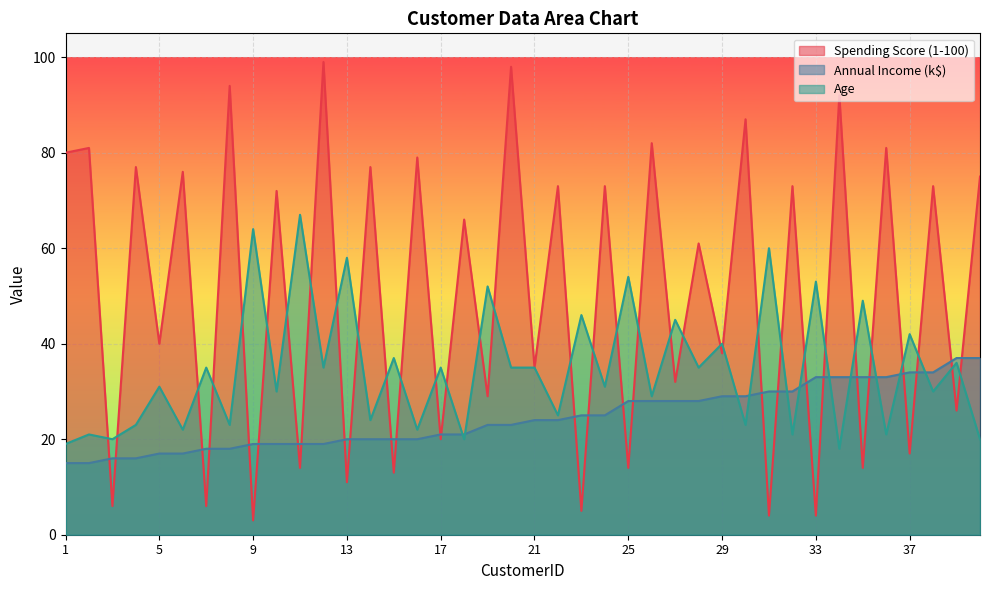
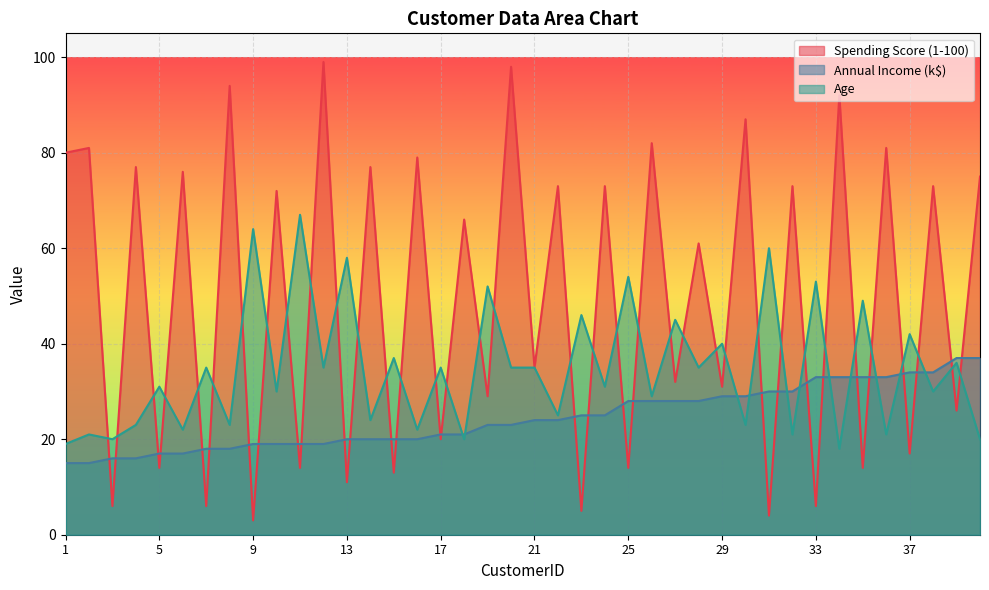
  {
    "Spending Score (1-100)": {
      "1": 80,
-     "5": 40,
+     "5": 14,
      "9": 3,
      "13": 11,
      "17": 20,
      "25": 14,
-     "29": 38,
-     "33": 4,
+     "29": 31,
+     "33": 6,
      "37": 17
    }
  }
